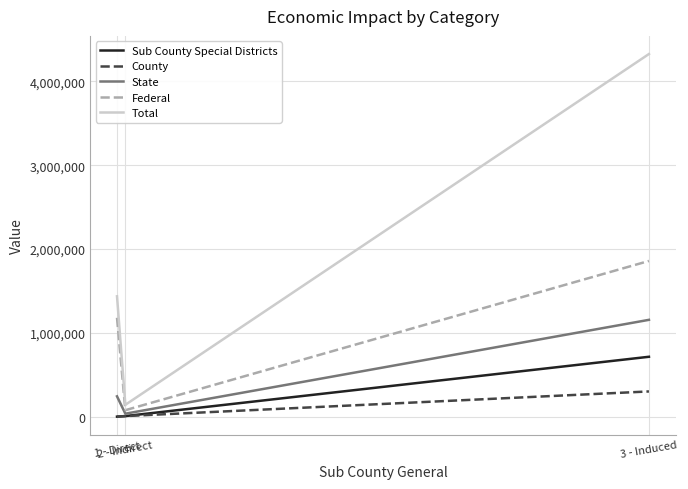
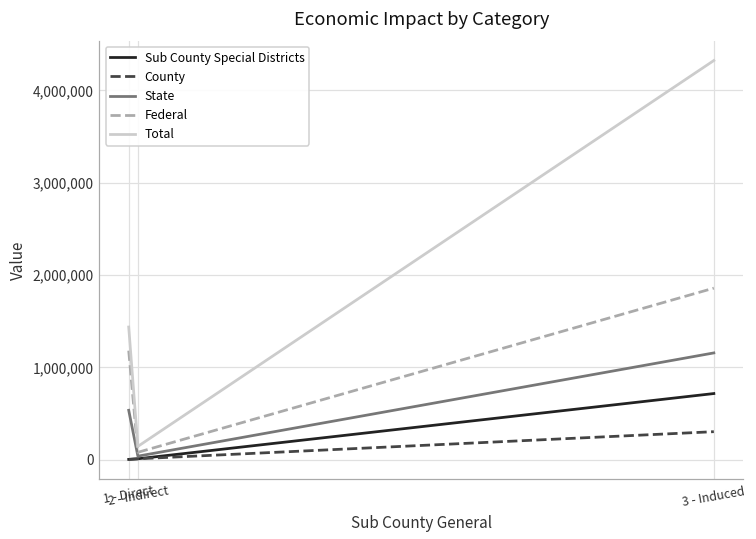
  {
    "State": {
-     "1 - Direct": "200,000",
+     "1 - Direct": "500,000",
      "3 - Induced": "1,200,000"
    }
  }
